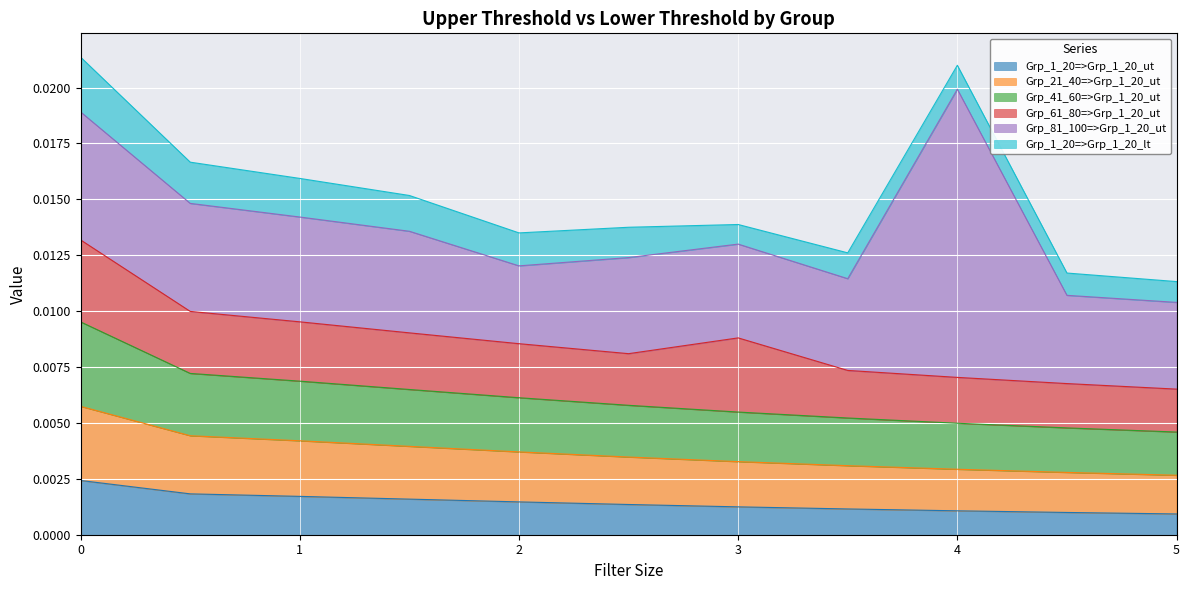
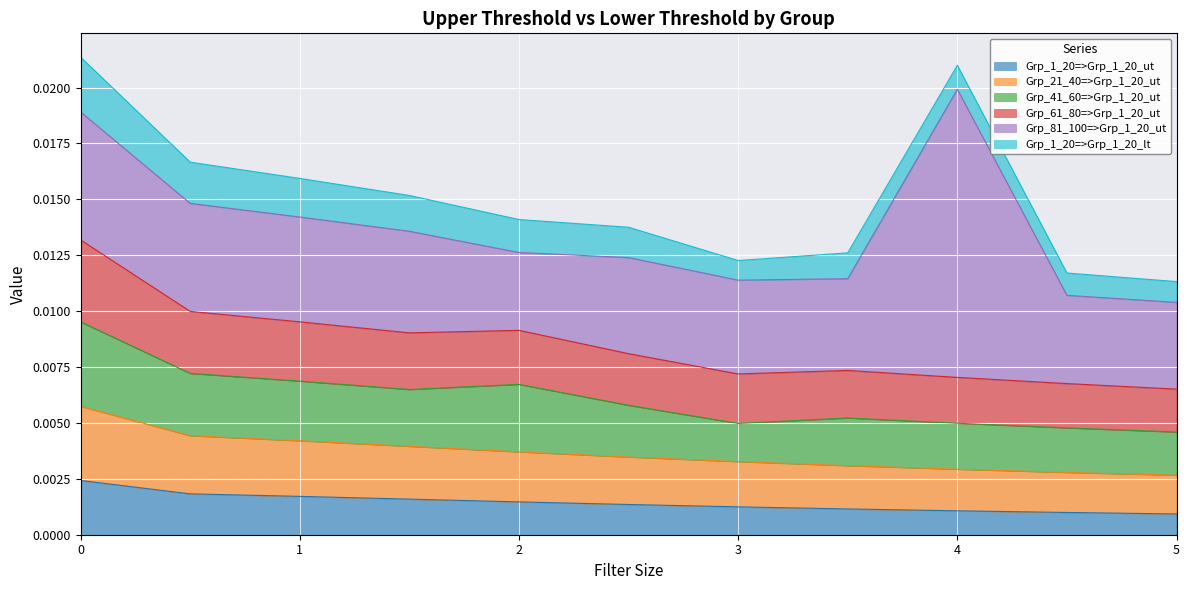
  {
    "Grp_1_20=>Grp_1_20_ut": {
      "0": 0.0024,
      "1": 0.0017,
      "2": 0.0015,
      "3": 0.0012,
      "4": 0.0011,
      "5": 0.0009
    },
    "Grp_21_40=>Grp_1_20_ut": {
      "0": 0.0033,
      "1": 0.0025,
      "2": 0.0022,
      "3": 0.0020,
      "4": 0.0019,
      "5": 0.0017
    },
    "Grp_41_60=>Grp_1_20_ut": {
      "0": 0.0038,
      "1": 0.0027,
-     "2": 0.0024,
-     "3": 0.0022,
+     "2": 0.0030,
+     "3": 0.0017,
      "4": 0.0021,
      "5": 0.0019
    },
    "Grp_61_80=>Grp_1_20_ut": {
      "0": 0.0037,
      "1": 0.0027,
      "2": 0.0024,
-     "3": 0.0033,
+     "3": 0.0022,
      "4": 0.0021,
      "5": 0.0019
    },
    "Grp_81_100=>Grp_1_20_ut": {
      "0": 0.0057,
      "1": 0.0047,
      "2": 0.0035,
      "3": 0.0042,
      "4": 0.0129,
      "5": 0.0039
    },
    "Grp_1_20=>Grp_1_20_lt": {
      "0": 0.0025,
      "1": 0.0017,
      "2": 0.0015,
      "3": 0.0009,
      "4": 0.0011,
      "5": 0.0009
    }
  }
